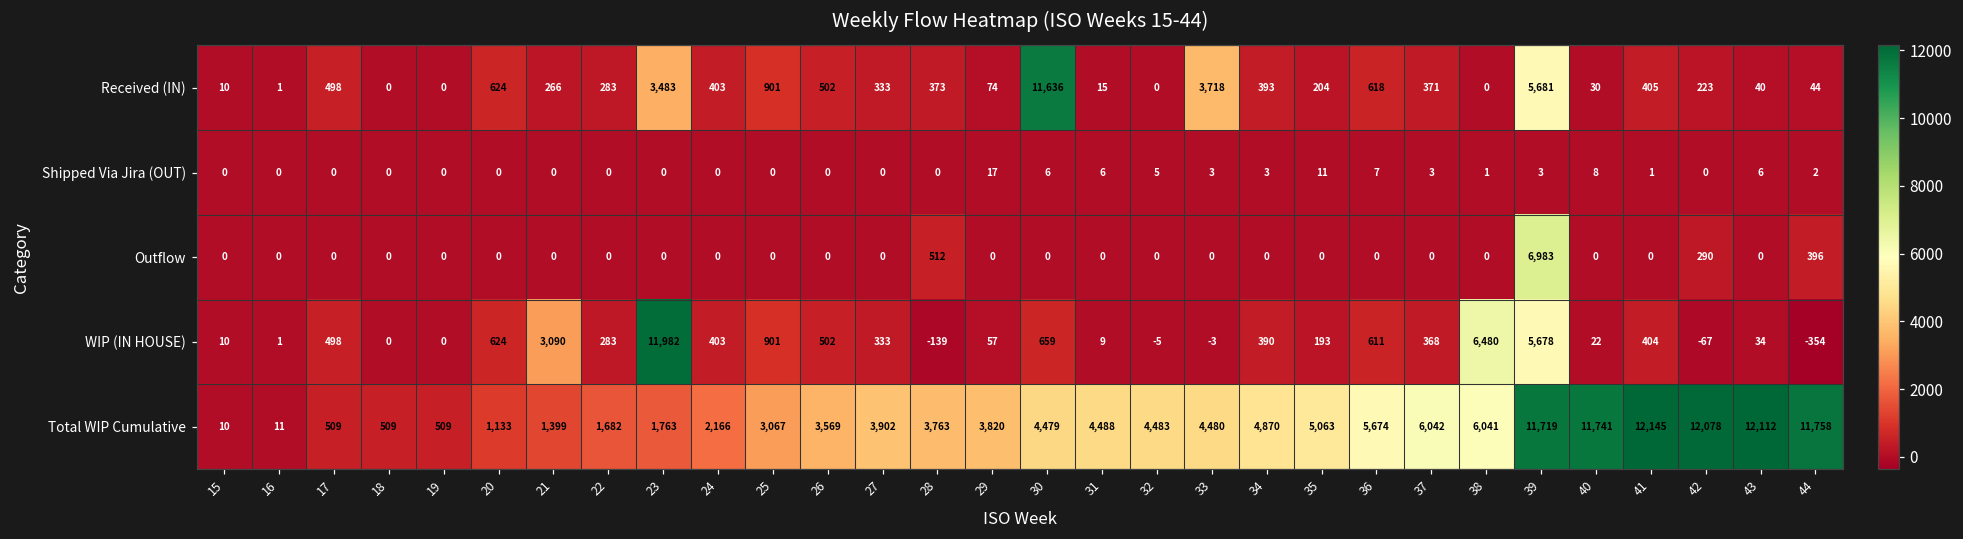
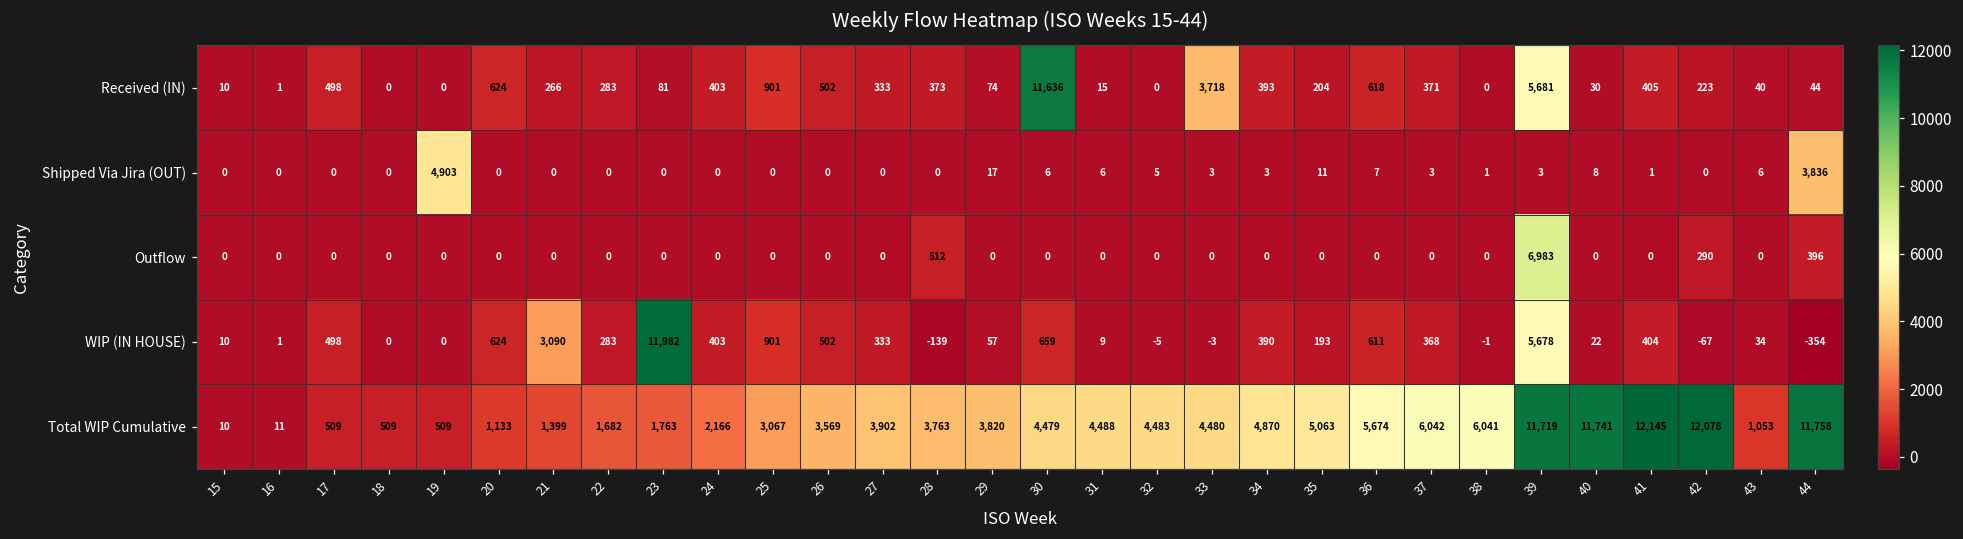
  {
    "Received (IN)": {
      "15": "10",
      "16": "1",
      "17": "498",
      "18": "0",
      "19": "0",
      "20": "624",
      "21": "266",
      "22": "283",
-     "23": "3,483",
+     "23": "81",
      "24": "403",
      "25": "901",
      "26": "502",
      "27": "333",
      "28": "373",
      "29": "74",
      "30": "11,636",
      "31": "15",
      "32": "0",
      "33": "3,718",
      "34": "393",
      "35": "204",
      "36": "618",
      "37": "371",
      "38": "0",
      "39": "5,681",
      "40": "30",
      "41": "405",
      "42": "223",
      "43": "40",
      "44": "44"
    },
    "Shipped Via Jira (OUT)": {
      "15": "0",
      "16": "0",
      "17": "0",
      "18": "0",
-     "19": "0",
+     "19": "4,903",
      "20": "0",
      "21": "0",
      "22": "0",
      "23": "0",
      "24": "0",
      "25": "0",
      "26": "0",
      "27": "0",
      "28": "0",
      "29": "17",
      "30": "6",
      "31": "6",
      "32": "5",
      "33": "3",
      "34": "3",
      "35": "11",
      "36": "7",
      "37": "3",
      "38": "1",
      "39": "3",
      "40": "8",
      "41": "1",
      "42": "0",
      "43": "6",
-     "44": "2"
+     "44": "3,836"
    },
    "Outflow": {
      "15": "0",
      "16": "0",
      "17": "0",
      "18": "0",
      "19": "0",
      "20": "0",
      "21": "0",
      "22": "0",
      "23": "0",
      "24": "0",
      "25": "0",
      "26": "0",
      "27": "0",
      "28": "512",
      "29": "0",
      "30": "0",
      "31": "0",
      "32": "0",
      "33": "0",
      "34": "0",
      "35": "0",
      "36": "0",
      "37": "0",
      "38": "0",
      "39": "6,983",
      "40": "0",
      "41": "0",
      "42": "290",
      "43": "0",
      "44": "396"
    },
    "WIP (IN HOUSE)": {
      "15": "10",
      "16": "1",
      "17": "498",
      "18": "0",
      "19": "0",
      "20": "624",
      "21": "3,090",
      "22": "283",
      "23": "11,982",
      "24": "403",
      "25": "901",
      "26": "502",
      "27": "333",
      "28": "-139",
      "29": "57",
      "30": "659",
      "31": "9",
      "32": "-5",
      "33": "-3",
      "34": "390",
      "35": "193",
      "36": "611",
      "37": "368",
-     "38": "6,480",
+     "38": "-1",
      "39": "5,678",
      "40": "22",
      "41": "404",
      "42": "-67",
      "43": "34",
      "44": "-354"
    },
    "Total WIP Cumulative": {
      "15": "10",
      "16": "11",
      "17": "509",
      "18": "509",
      "19": "509",
      "20": "1,133",
      "21": "1,399",
      "22": "1,682",
      "23": "1,763",
      "24": "2,166",
      "25": "3,067",
      "26": "3,569",
      "27": "3,902",
      "28": "3,763",
      "29": "3,820",
      "30": "4,479",
      "31": "4,488",
      "32": "4,483",
      "33": "4,480",
      "34": "4,870",
      "35": "5,063",
      "36": "5,674",
      "37": "6,042",
      "38": "6,041",
      "39": "11,719",
      "40": "11,741",
      "41": "12,145",
      "42": "12,078",
-     "43": "12,112",
+     "43": "1,053",
      "44": "11,758"
    }
  }
